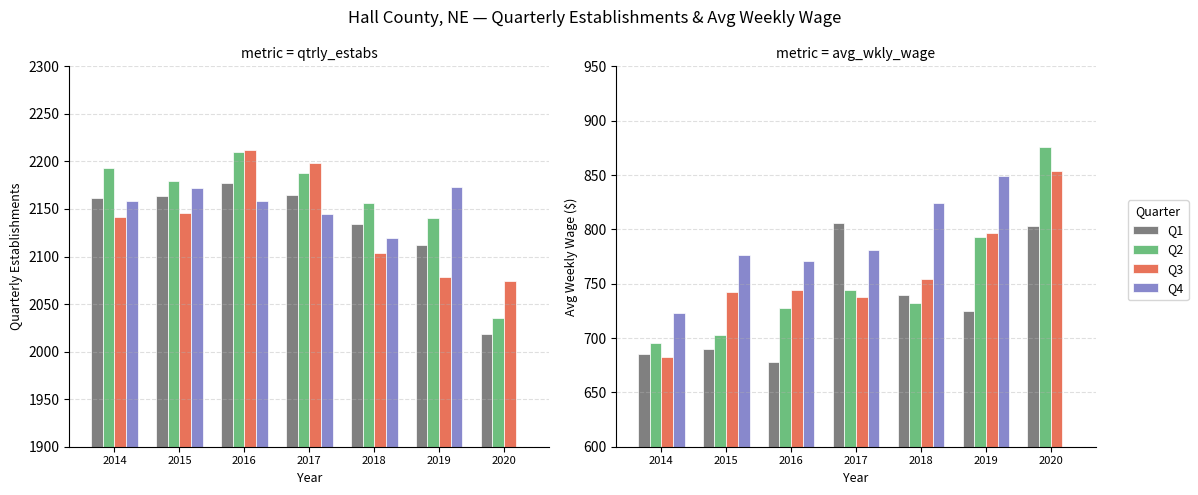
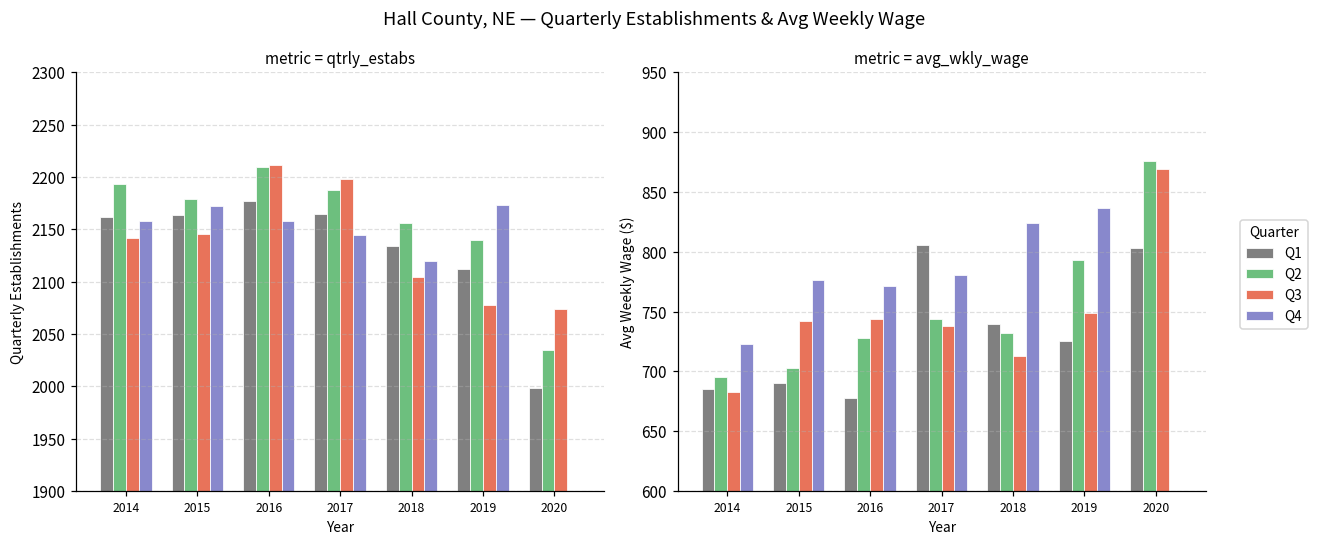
  {
    "metric = qtrly_estabs": {
      "Q1": {
        "2014": 2160,
        "2015": 2160,
        "2016": 2180,
        "2017": 2170,
        "2018": 2130,
        "2019": 2110,
-       "2020": 2020
+       "2020": 2000
      },
      "Q2": {
        "2014": 2190,
        "2015": 2180,
        "2016": 2210,
        "2017": 2190,
        "2018": 2160,
        "2019": 2140,
        "2020": 2040
      },
      "Q3": {
        "2014": 2140,
        "2015": 2150,
        "2016": 2210,
        "2017": 2200,
        "2018": 2100,
        "2019": 2080,
        "2020": 2070
      },
      "Q4": {
        "2014": 2160,
        "2015": 2170,
        "2016": 2160,
        "2017": 2150,
        "2018": 2120,
        "2019": 2170
      }
    },
    "metric = avg_wkly_wage": {
      "Q1": {
        "2014": 685,
        "2015": 690,
        "2016": 678,
        "2017": 806,
        "2018": 740,
        "2019": 725,
        "2020": 803
      },
      "Q2": {
        "2014": 695,
        "2015": 703,
        "2016": 728,
        "2017": 744,
        "2018": 732,
        "2019": 793,
        "2020": 876
      },
      "Q3": {
        "2014": 683,
        "2015": 742,
        "2016": 744,
        "2017": 738,
-       "2018": 754,
-       "2019": 797,
-       "2020": 854
+       "2018": 713,
+       "2019": 749,
+       "2020": 869
      },
      "Q4": {
        "2014": 723,
        "2015": 776,
        "2016": 771,
        "2017": 781,
        "2018": 824,
-       "2019": 849
+       "2019": 837
      }
    }
  }
